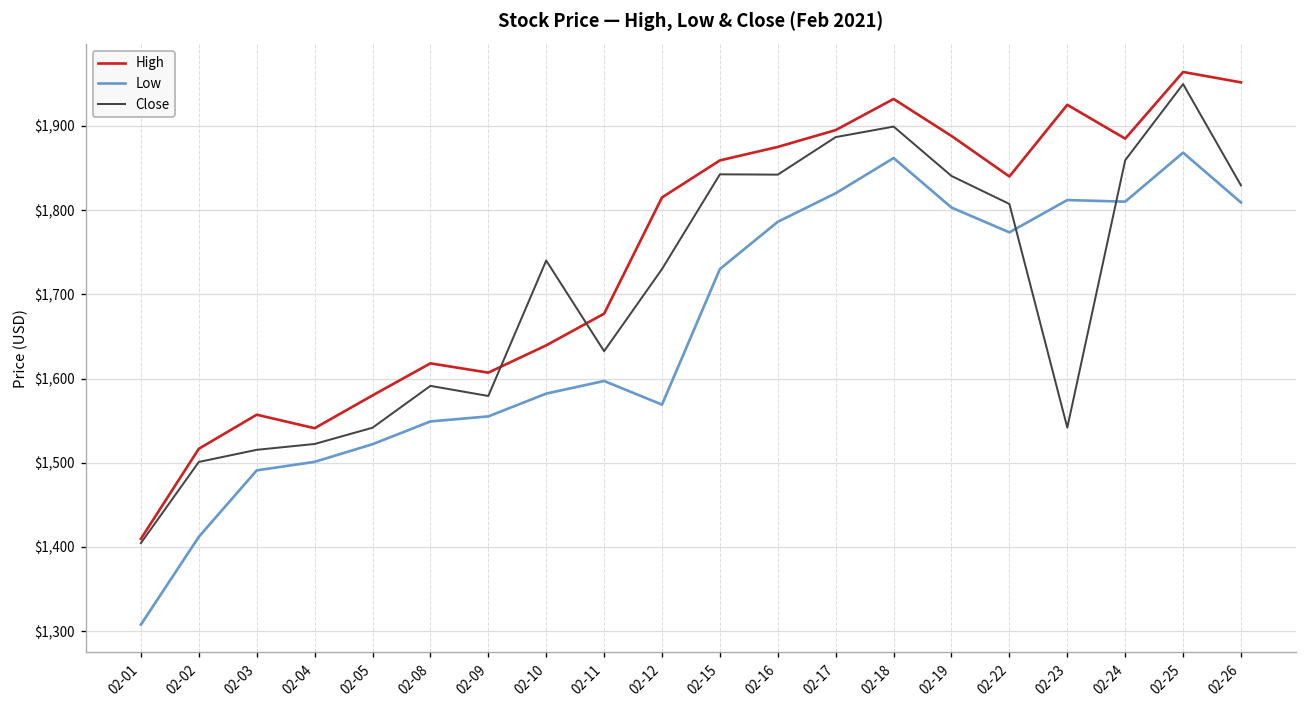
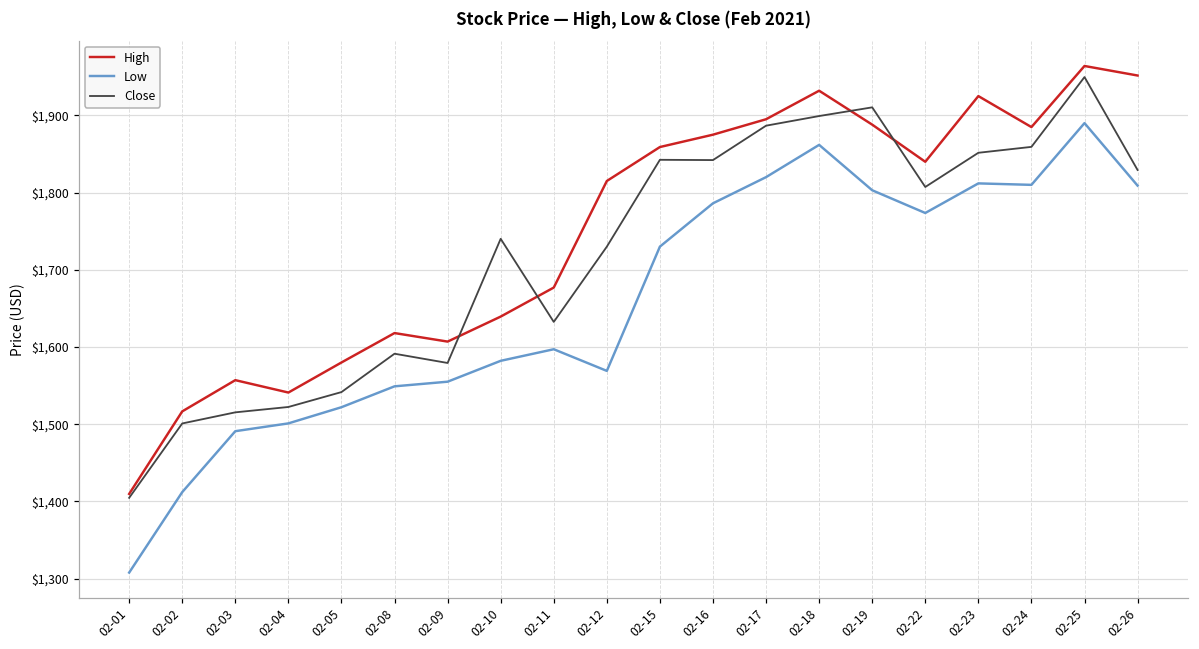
  {
    "High": {
      "02-01": "$1,410",
      "02-02": "$1,520",
      "02-03": "$1,560",
      "02-04": "$1,540",
      "02-05": "$1,580",
      "02-08": "$1,620",
      "02-09": "$1,610",
      "02-10": "$1,640",
      "02-11": "$1,680",
      "02-12": "$1,820",
      "02-15": "$1,860",
      "02-16": "$1,880",
      "02-17": "$1,900",
      "02-18": "$1,930",
      "02-19": "$1,890",
      "02-22": "$1,840",
      "02-23": "$1,930",
      "02-24": "$1,880",
      "02-25": "$1,960",
      "02-26": "$1,950"
    },
    "Low": {
      "02-01": "$1,310",
      "02-02": "$1,410",
      "02-03": "$1,490",
      "02-04": "$1,500",
      "02-05": "$1,520",
      "02-08": "$1,550",
      "02-09": "$1,560",
      "02-10": "$1,580",
      "02-11": "$1,600",
      "02-12": "$1,570",
      "02-15": "$1,730",
      "02-16": "$1,790",
      "02-17": "$1,820",
      "02-18": "$1,860",
      "02-19": "$1,800",
      "02-22": "$1,770",
      "02-23": "$1,810",
      "02-24": "$1,810",
-     "02-25": "$1,870",
+     "02-25": "$1,890",
      "02-26": "$1,810"
    },
    "Close": {
      "02-01": "$1,400",
      "02-02": "$1,500",
      "02-03": "$1,520",
      "02-04": "$1,520",
      "02-05": "$1,540",
      "02-08": "$1,590",
      "02-09": "$1,580",
      "02-10": "$1,740",
      "02-11": "$1,630",
      "02-12": "$1,730",
      "02-15": "$1,840",
      "02-16": "$1,840",
      "02-17": "$1,890",
      "02-18": "$1,900",
-     "02-19": "$1,840",
+     "02-19": "$1,910",
      "02-22": "$1,810",
-     "02-23": "$1,540",
+     "02-23": "$1,850",
      "02-24": "$1,860",
      "02-25": "$1,950",
      "02-26": "$1,830"
    }
  }
